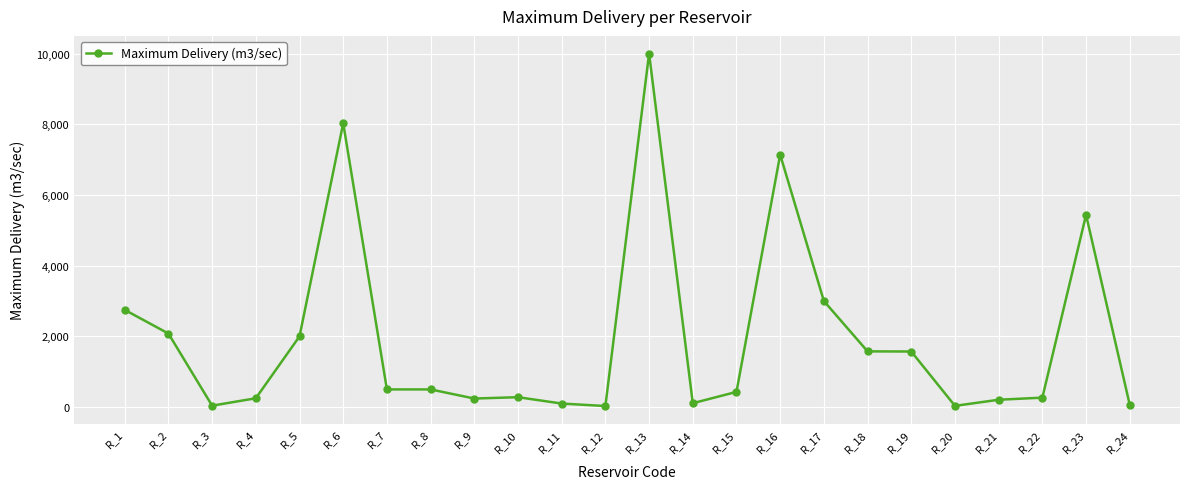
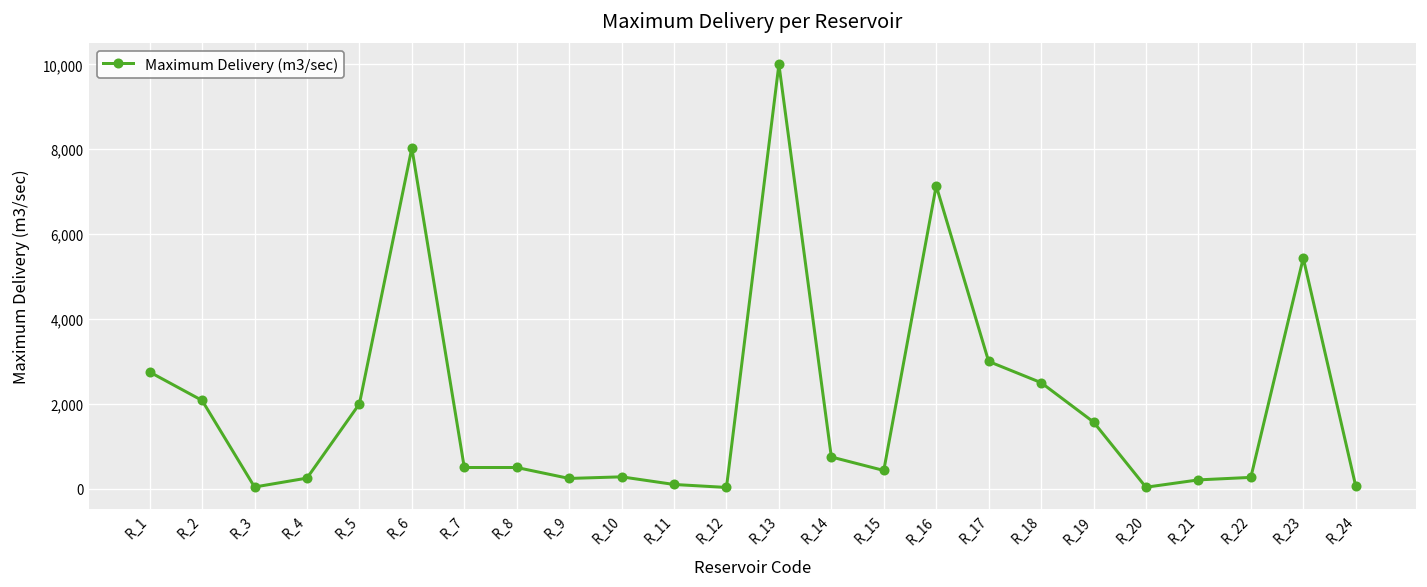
  {
    "R_1": "2,800",
    "R_2": "2,100",
    "R_3": "0",
    "R_4": "300",
    "R_5": "2,000",
    "R_6": "8,000",
    "R_7": "500",
    "R_8": "500",
    "R_9": "200",
    "R_10": "300",
    "R_11": "100",
    "R_12": "0",
    "R_13": "10,000",
-   "R_14": "100",
+   "R_14": "700",
    "R_15": "400",
    "R_16": "7,100",
    "R_17": "3,000",
-   "R_18": "1,600",
+   "R_18": "2,500",
    "R_19": "1,600",
    "R_20": "0",
    "R_21": "200",
    "R_22": "300",
    "R_23": "5,400",
    "R_24": "100"
  }
